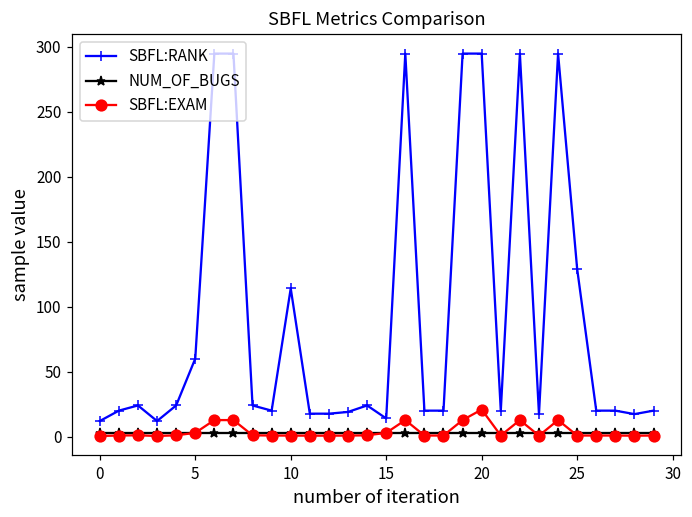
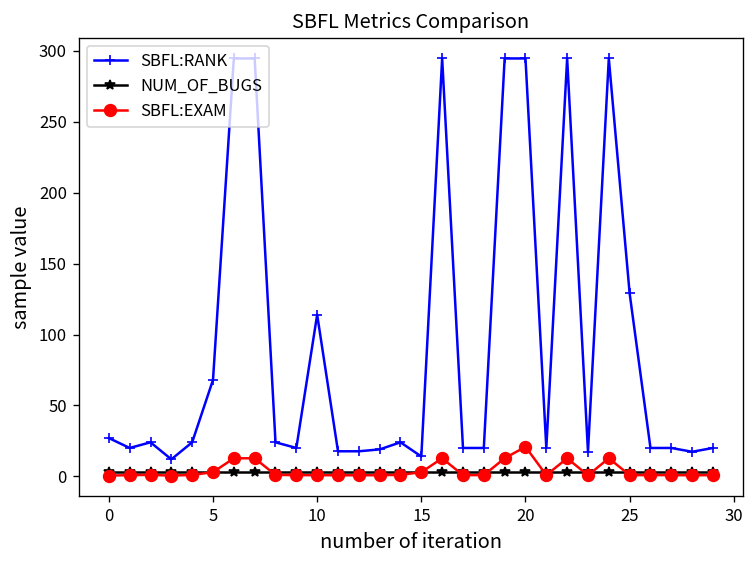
  {
    "SBFL:RANK": {
-     "0": 12,
-     "5": 60,
+     "0": 27,
+     "5": 68,
      "10": 114,
      "15": 14,
      "20": 295,
      "25": 129
    },
    "NUM_OF_BUGS": {
      "0": 3,
      "10": 3,
      "20": 3
    },
    "SBFL:EXAM": {
      "0": 1,
      "10": 1,
      "20": 21
    }
  }
